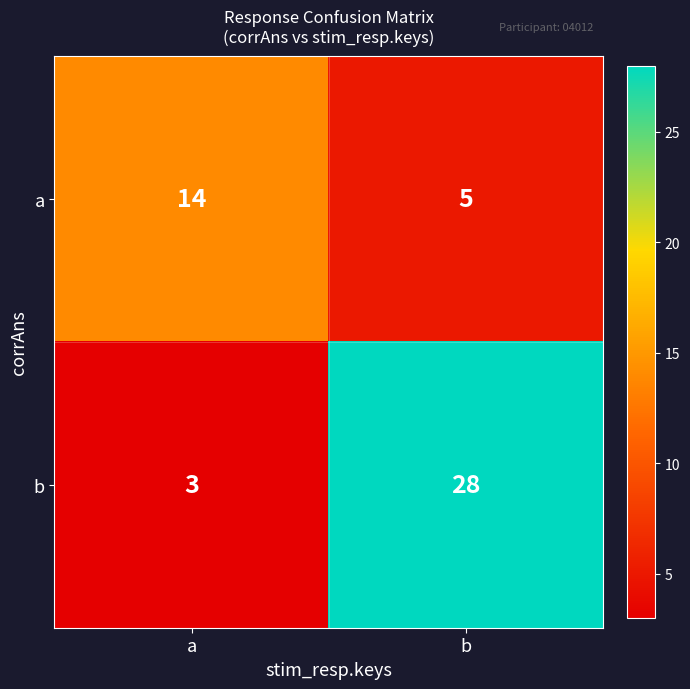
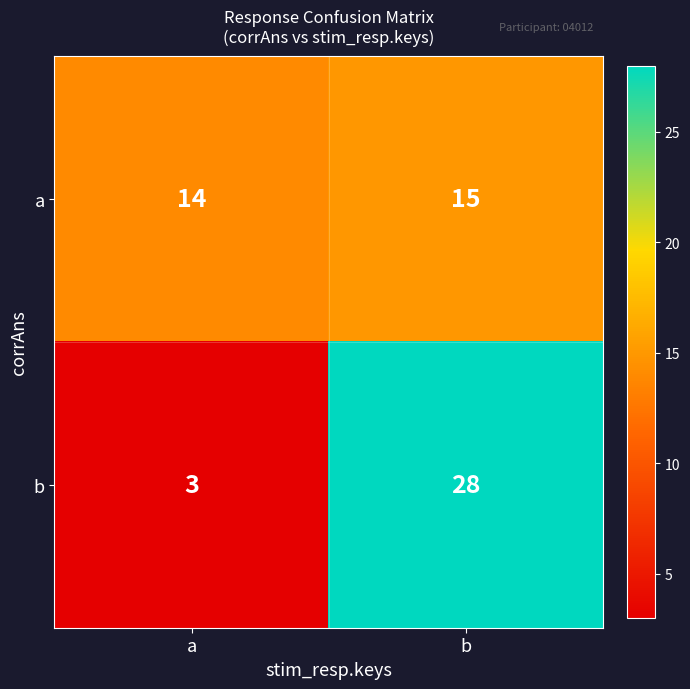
  {
    "a": {
      "a": 14,
-     "b": 5
+     "b": 15
    },
    "b": {
      "a": 3,
      "b": 28
    }
  }
